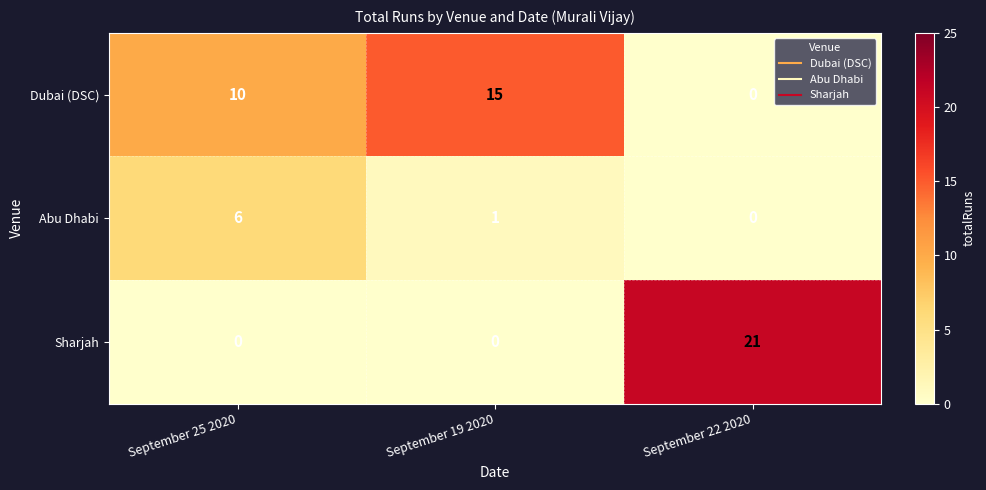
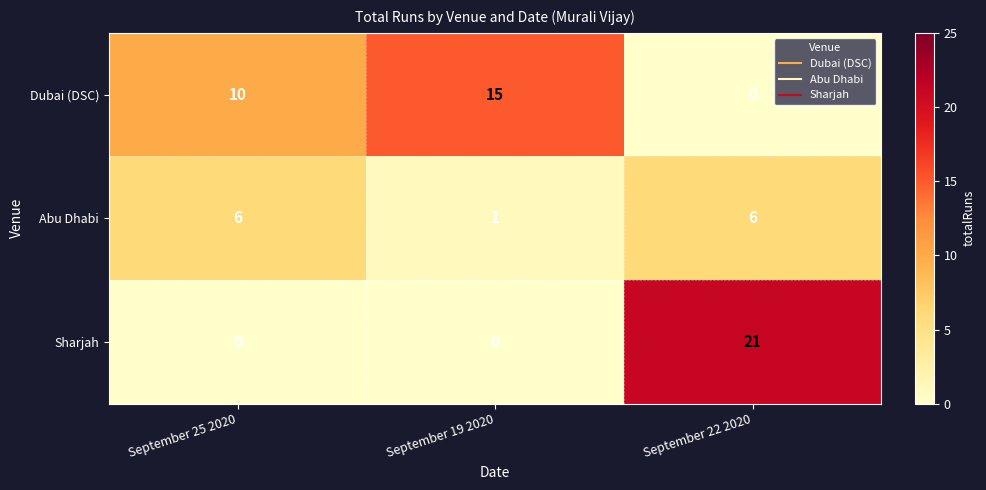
  {
    "Dubai (DSC)": {
      "September 25 2020": 10,
      "September 19 2020": 15,
      "September 22 2020": 0
    },
    "Abu Dhabi": {
      "September 25 2020": 6,
      "September 19 2020": 1,
-     "September 22 2020": 0
+     "September 22 2020": 6
    },
    "Sharjah": {
      "September 25 2020": 0,
      "September 19 2020": 0,
      "September 22 2020": 21
    }
  }
